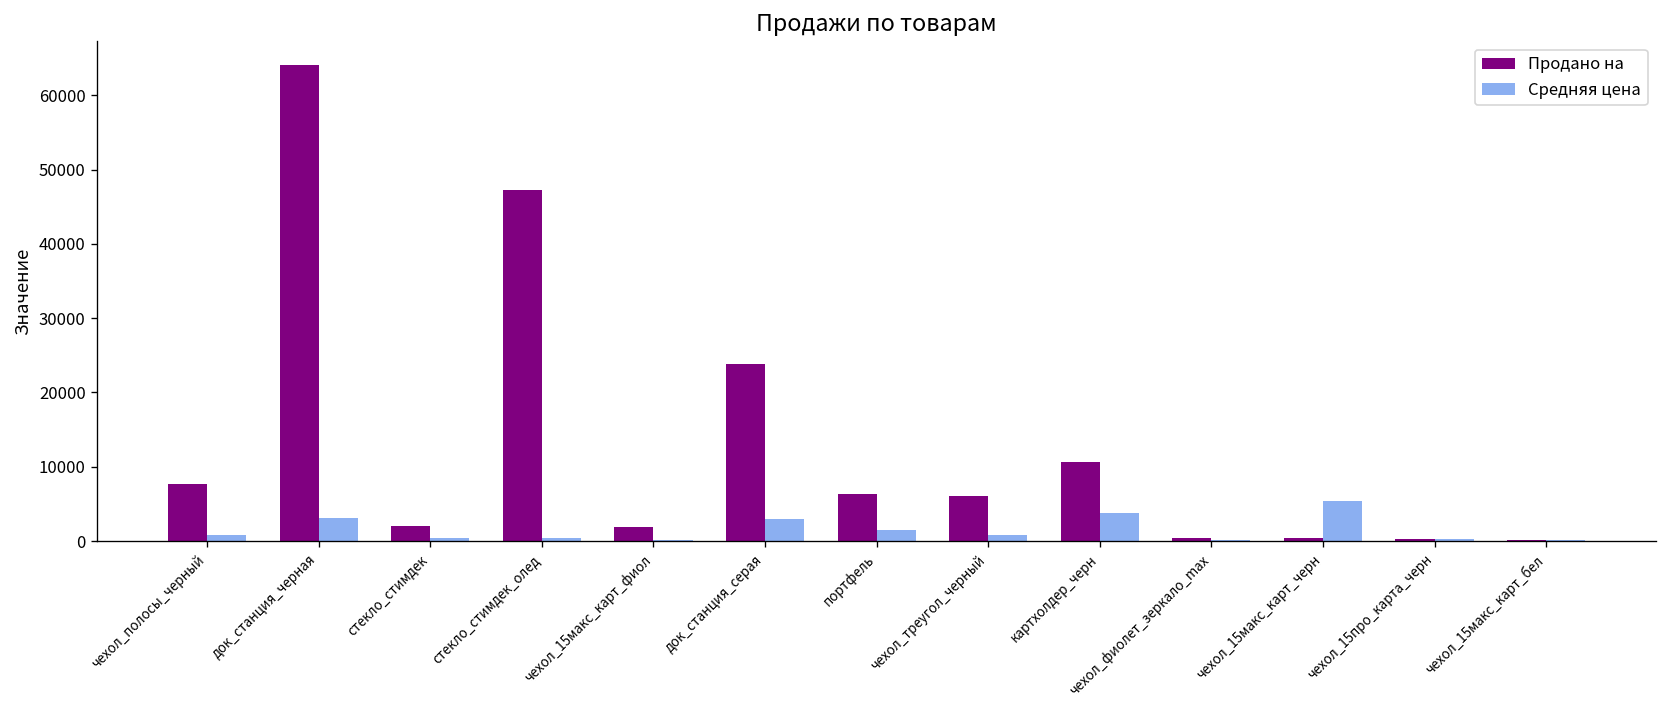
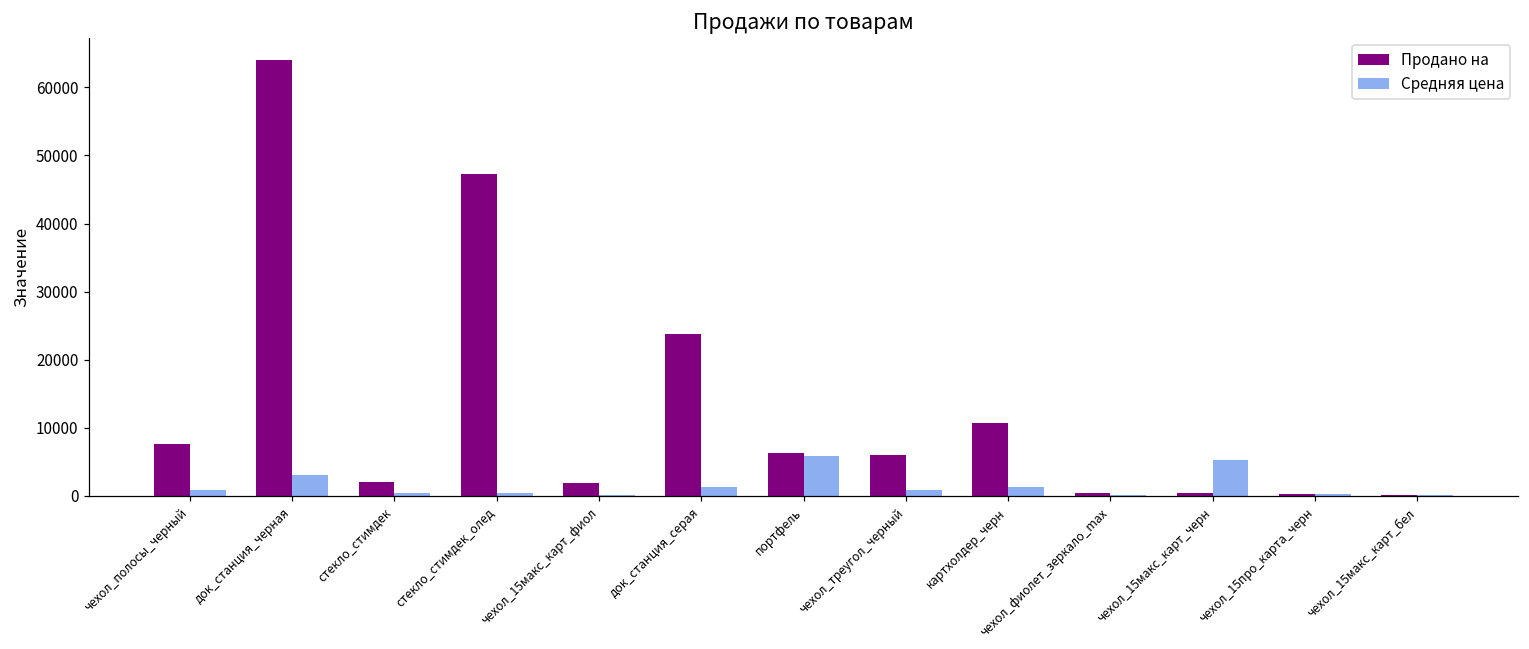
  {
    "Продано на": {
      "чехол_полосы_черный": 8000,
      "док_станция_черная": 64000,
      "стекло_стимдек": 2000,
      "стекло_стимдек_олед": 47000,
      "чехол_15макс_карт_фиол": 2000,
      "док_станция_серая": 24000,
      "портфель": 6000,
      "чехол_треугол_черный": 6000,
      "картхолдер_черн": 11000
    },
    "Средняя цена": {
      "чехол_полосы_черный": 1000,
      "док_станция_черная": 3000,
      "стекло_стимдек": 0,
      "стекло_стимдек_олед": 0,
-     "док_станция_серая": 3000,
-     "портфель": 1000,
+     "док_станция_серая": 1000,
+     "портфель": 6000,
      "чехол_треугол_черный": 1000,
-     "картхолдер_черн": 4000,
+     "картхолдер_черн": 1000,
      "чехол_15макс_карт_черн": 5000
    }
  }
